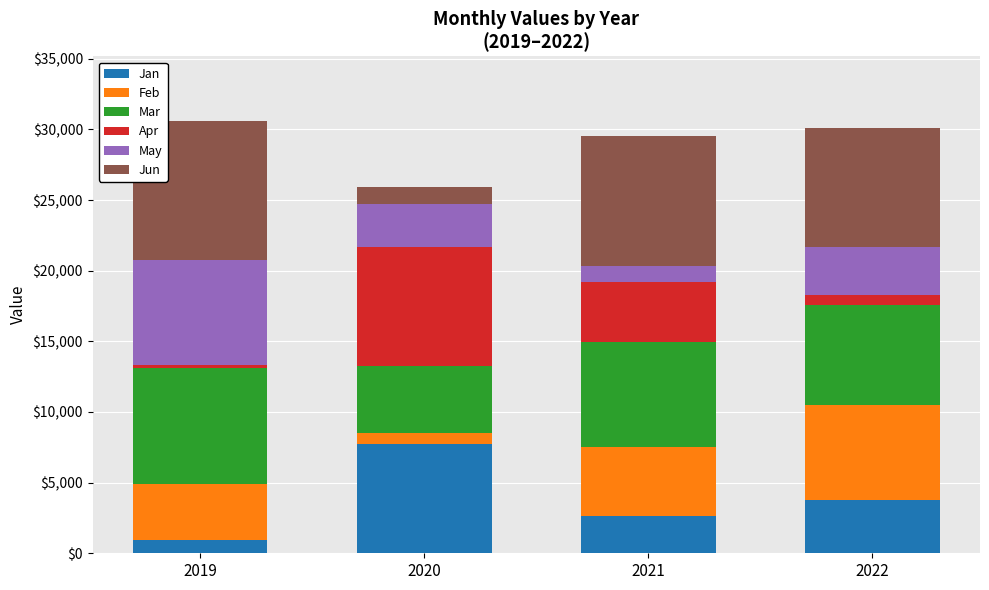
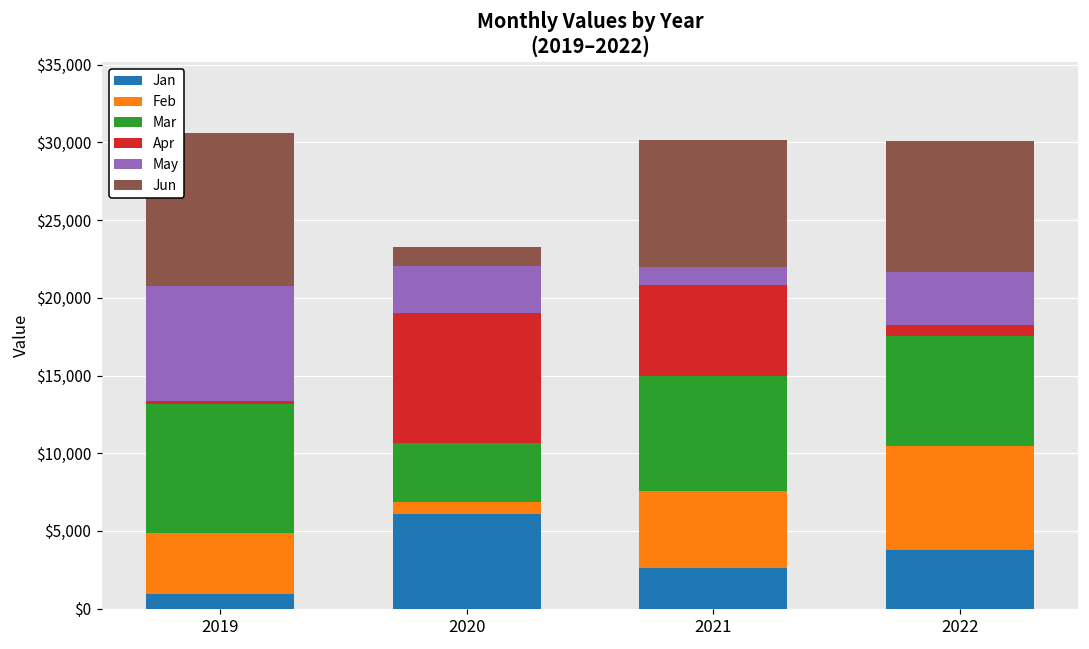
  {
    "Jan": {
      "2019": "$1,000",
-     "2020": "$7,700",
+     "2020": "$6,100",
      "2021": "$2,600",
      "2022": "$3,800"
    },
    "Feb": {
      "2019": "$3,900",
      "2020": "$800",
      "2021": "$4,900",
      "2022": "$6,700"
    },
    "Mar": {
      "2019": "$8,300",
-     "2020": "$4,800",
+     "2020": "$3,800",
      "2021": "$7,400",
      "2022": "$7,100"
    },
    "Apr": {
      "2019": "$200",
      "2020": "$8,400",
-     "2021": "$4,200",
+     "2021": "$5,800",
      "2022": "$700"
    },
    "May": {
      "2019": "$7,400",
      "2020": "$3,100",
      "2021": "$1,100",
      "2022": "$3,400"
    },
    "Jun": {
      "2019": "$9,800",
      "2020": "$1,200",
-     "2021": "$9,200",
+     "2021": "$8,200",
      "2022": "$8,400"
    }
  }
